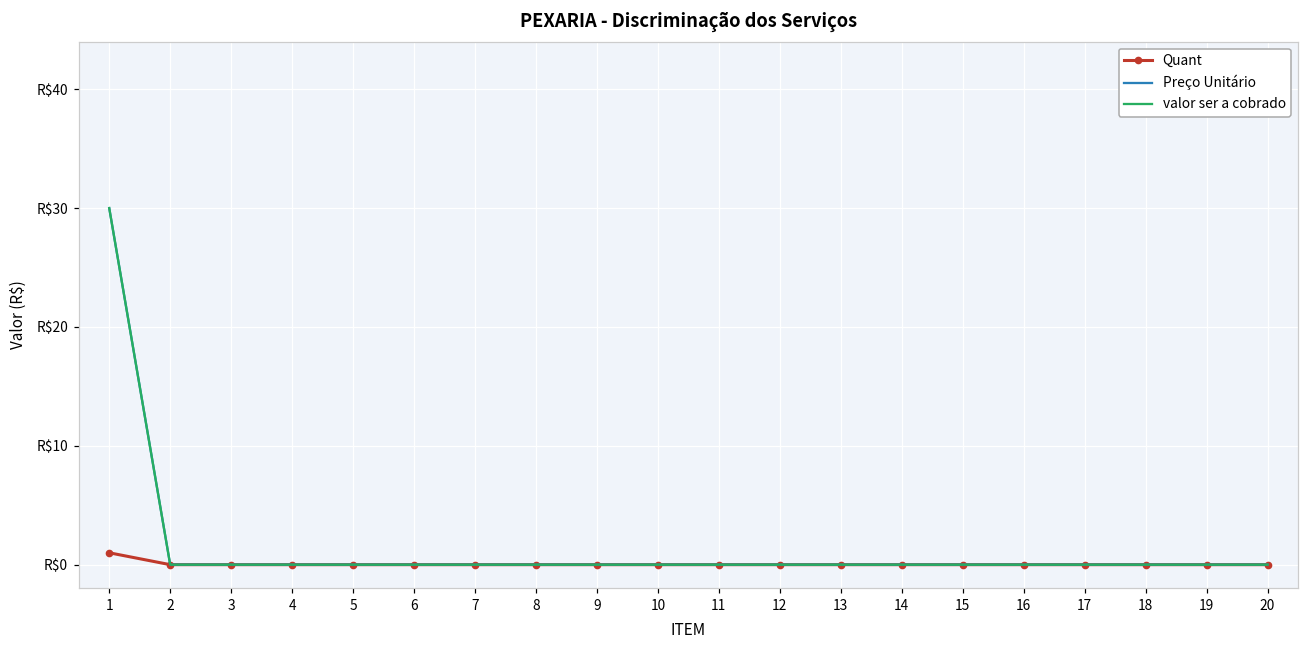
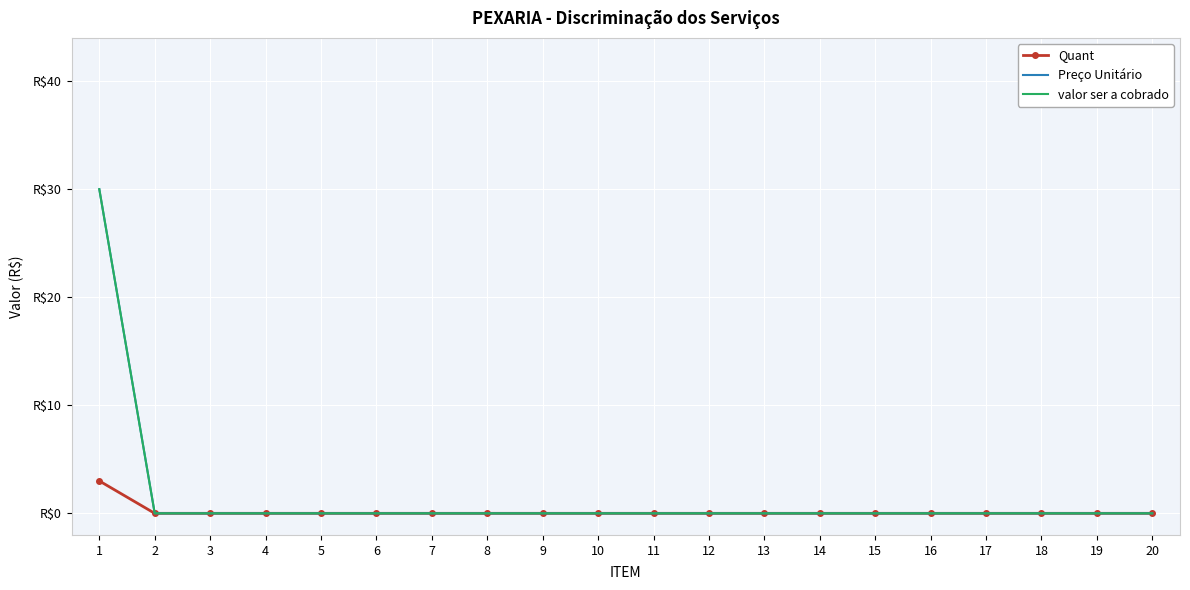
  {
    "Quant": {
-     "1": "R$1"
+     "1": "R$3"
    },
    "valor ser a cobrado": {
      "1": "R$30"
    }
  }
